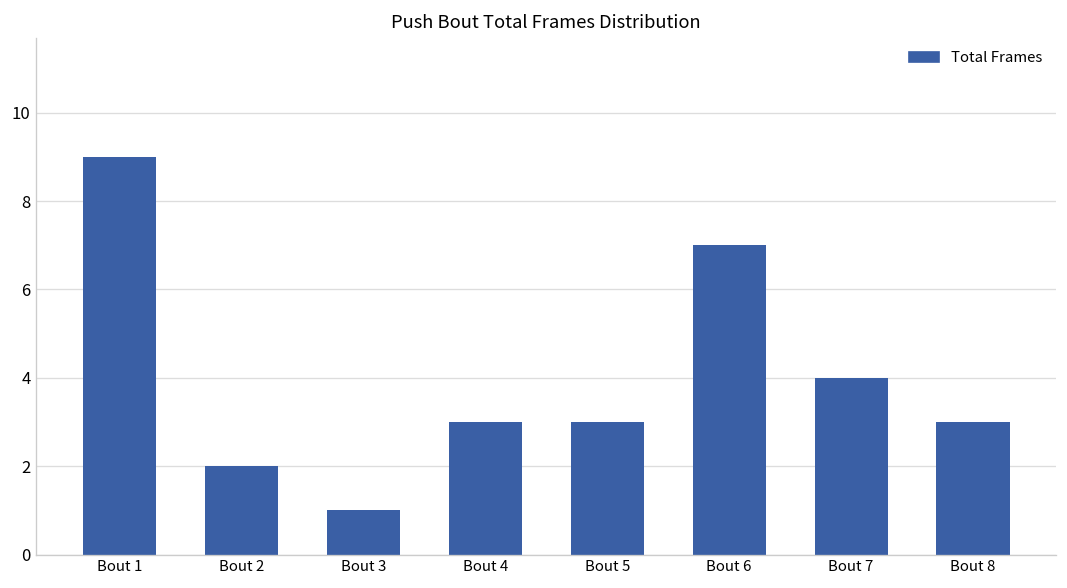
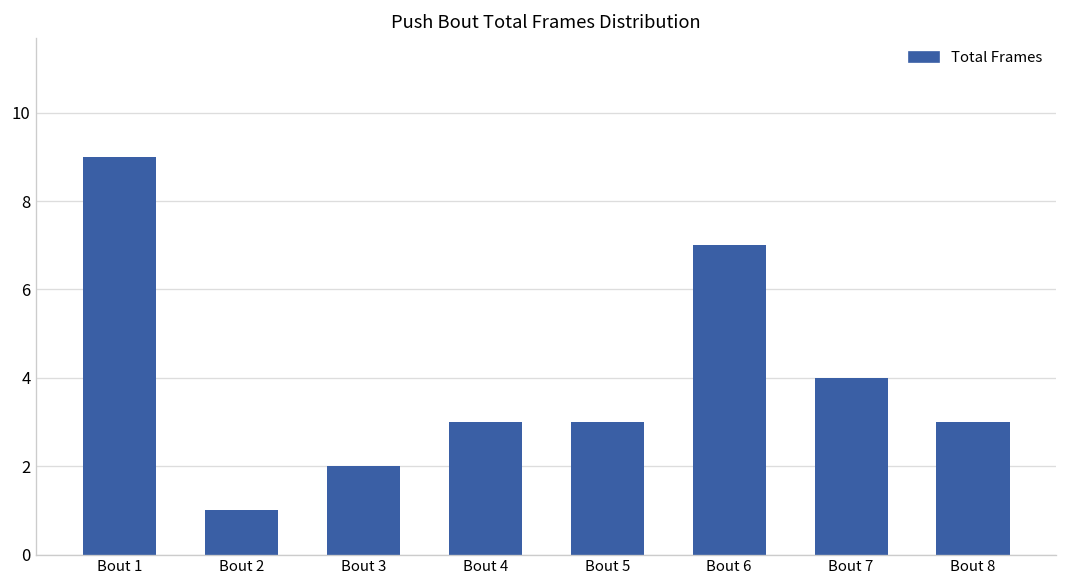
  {
    "Bout 1": 9,
-   "Bout 2": 2,
-   "Bout 3": 1,
+   "Bout 2": 1,
+   "Bout 3": 2,
    "Bout 4": 3,
    "Bout 5": 3,
    "Bout 6": 7,
    "Bout 7": 4,
    "Bout 8": 3
  }
